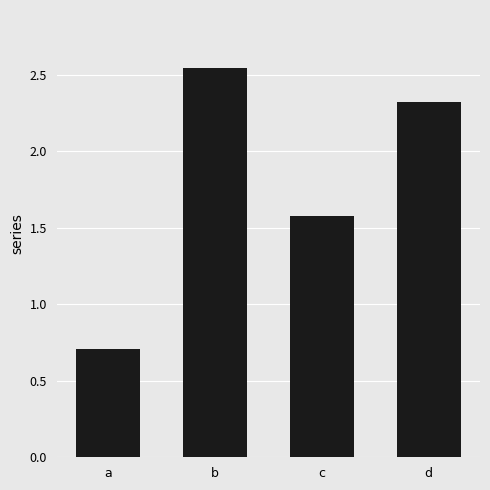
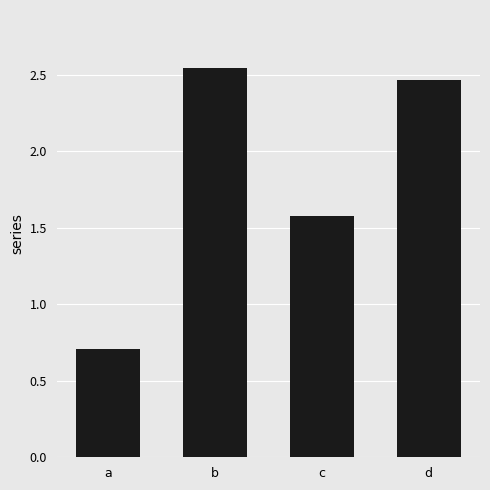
  {
    "a": 0.71,
    "b": 2.54,
    "c": 1.58,
-   "d": 2.32
+   "d": 2.46
  }
